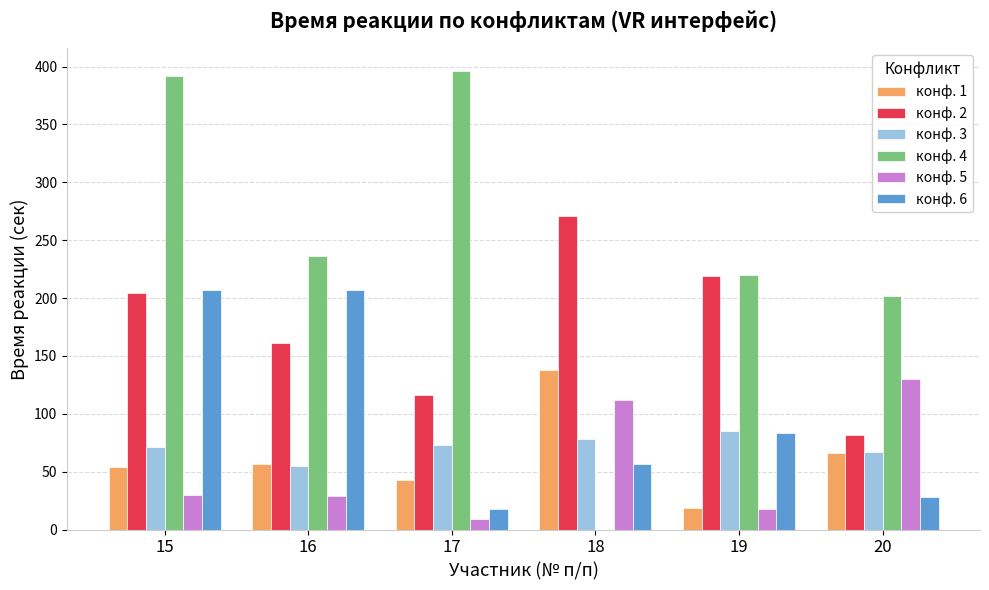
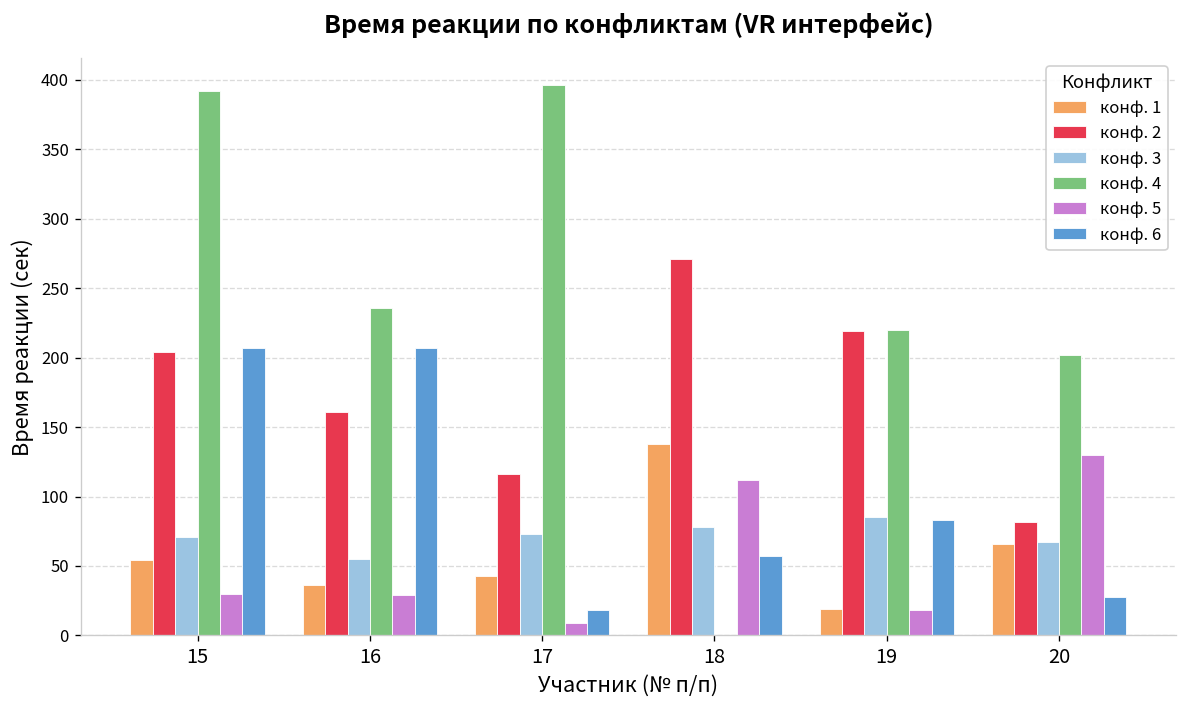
  {
    "конф. 1": {
      "15": 54,
-     "16": 57,
+     "16": 36,
      "17": 43,
      "18": 138,
      "19": 19,
      "20": 66
    },
    "конф. 2": {
      "15": 204,
      "16": 161,
      "17": 116,
      "18": 271,
      "19": 219,
      "20": 82
    },
    "конф. 3": {
      "15": 71,
      "16": 55,
      "17": 73,
      "18": 78,
      "19": 85,
      "20": 67
    },
    "конф. 4": {
      "15": 392,
      "16": 236,
      "17": 396,
      "18": 0,
      "19": 220,
      "20": 202
    },
    "конф. 5": {
      "15": 30,
      "16": 29,
      "17": 9,
      "18": 112,
      "19": 18,
      "20": 130
    },
    "конф. 6": {
      "15": 207,
      "16": 207,
      "17": 18,
      "18": 57,
      "19": 83,
      "20": 28
    }
  }
